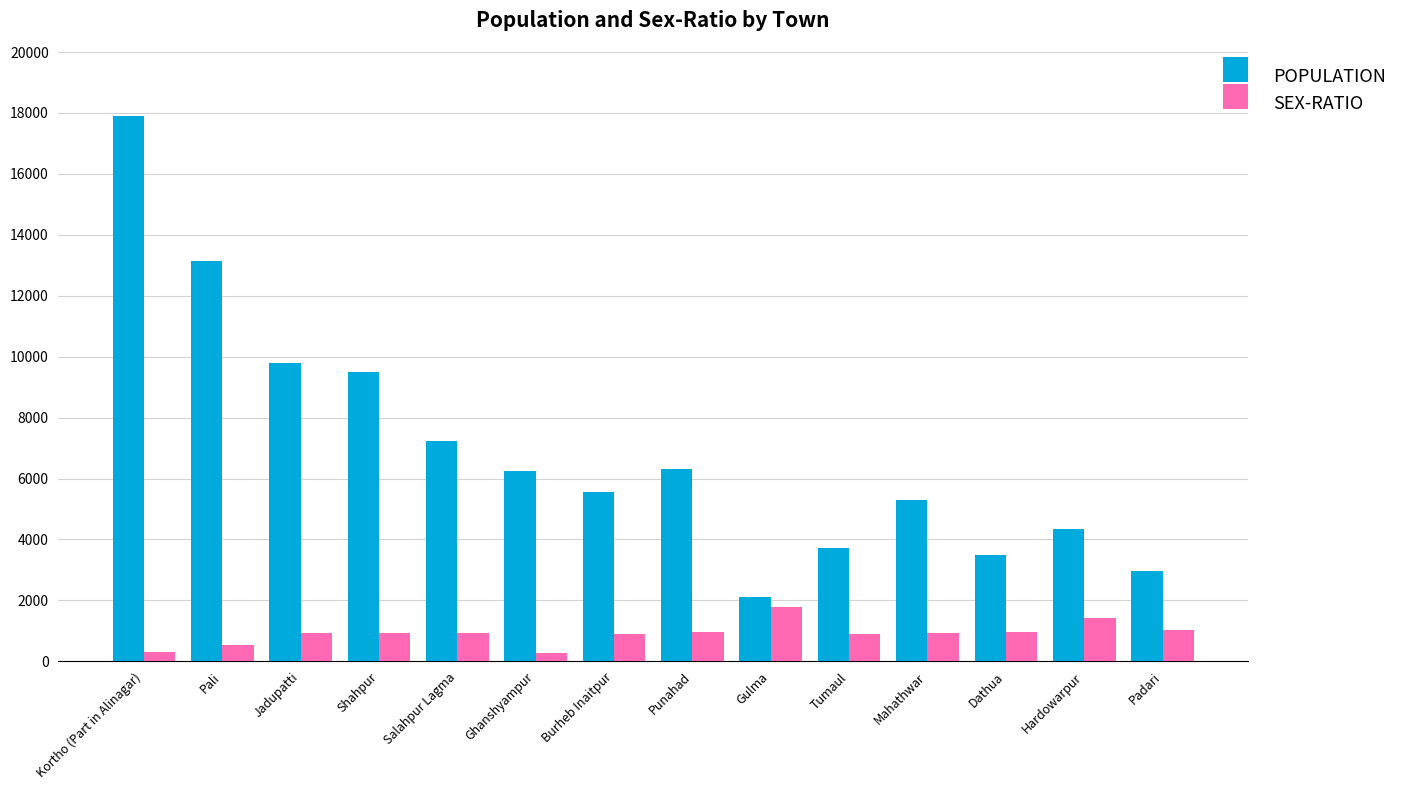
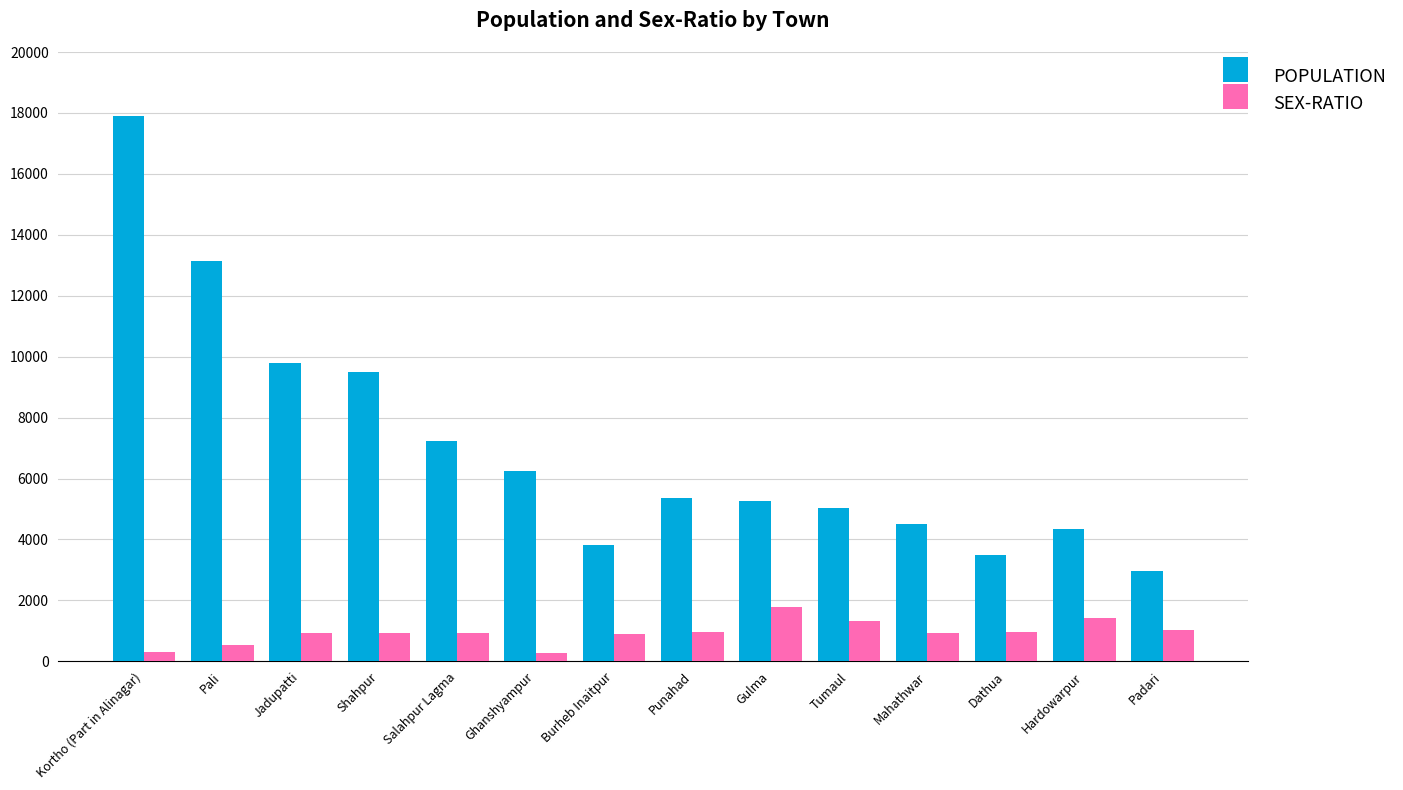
  {
    "POPULATION": {
      "Kortho (Part in Alinagar)": 17900,
      "Pali": 13100,
      "Jadupatti": 9800,
      "Shahpur": 9500,
      "Salahpur Lagma": 7200,
      "Ghanshyampur": 6200,
-     "Burheb Inaitpur": 5600,
-     "Punahad": 6300,
-     "Gulma": 2100,
-     "Tumaul": 3700,
-     "Mahathwar": 5300,
+     "Burheb Inaitpur": 3800,
+     "Punahad": 5400,
+     "Gulma": 5300,
+     "Tumaul": 5000,
+     "Mahathwar": 4500,
      "Dathua": 3500,
      "Hardowarpur": 4300,
      "Padari": 3000
    },
    "SEX-RATIO": {
      "Kortho (Part in Alinagar)": 300,
      "Pali": 500,
      "Jadupatti": 900,
      "Shahpur": 900,
      "Salahpur Lagma": 900,
      "Ghanshyampur": 300,
      "Burheb Inaitpur": 900,
      "Punahad": 1000,
      "Gulma": 1800,
-     "Tumaul": 900,
+     "Tumaul": 1300,
      "Mahathwar": 900,
      "Dathua": 1000,
      "Hardowarpur": 1400,
      "Padari": 1000
    }
  }
